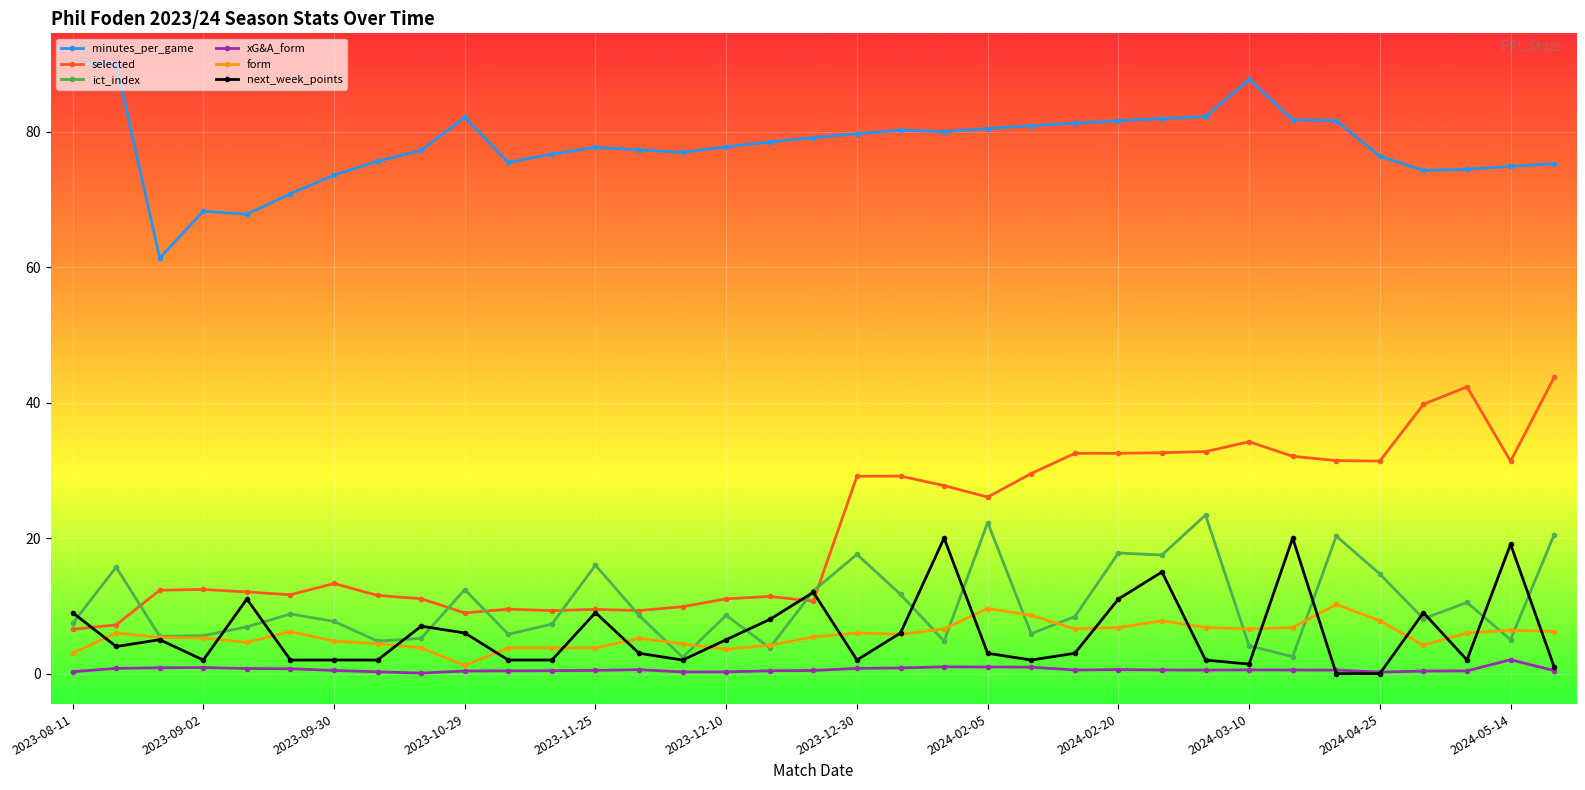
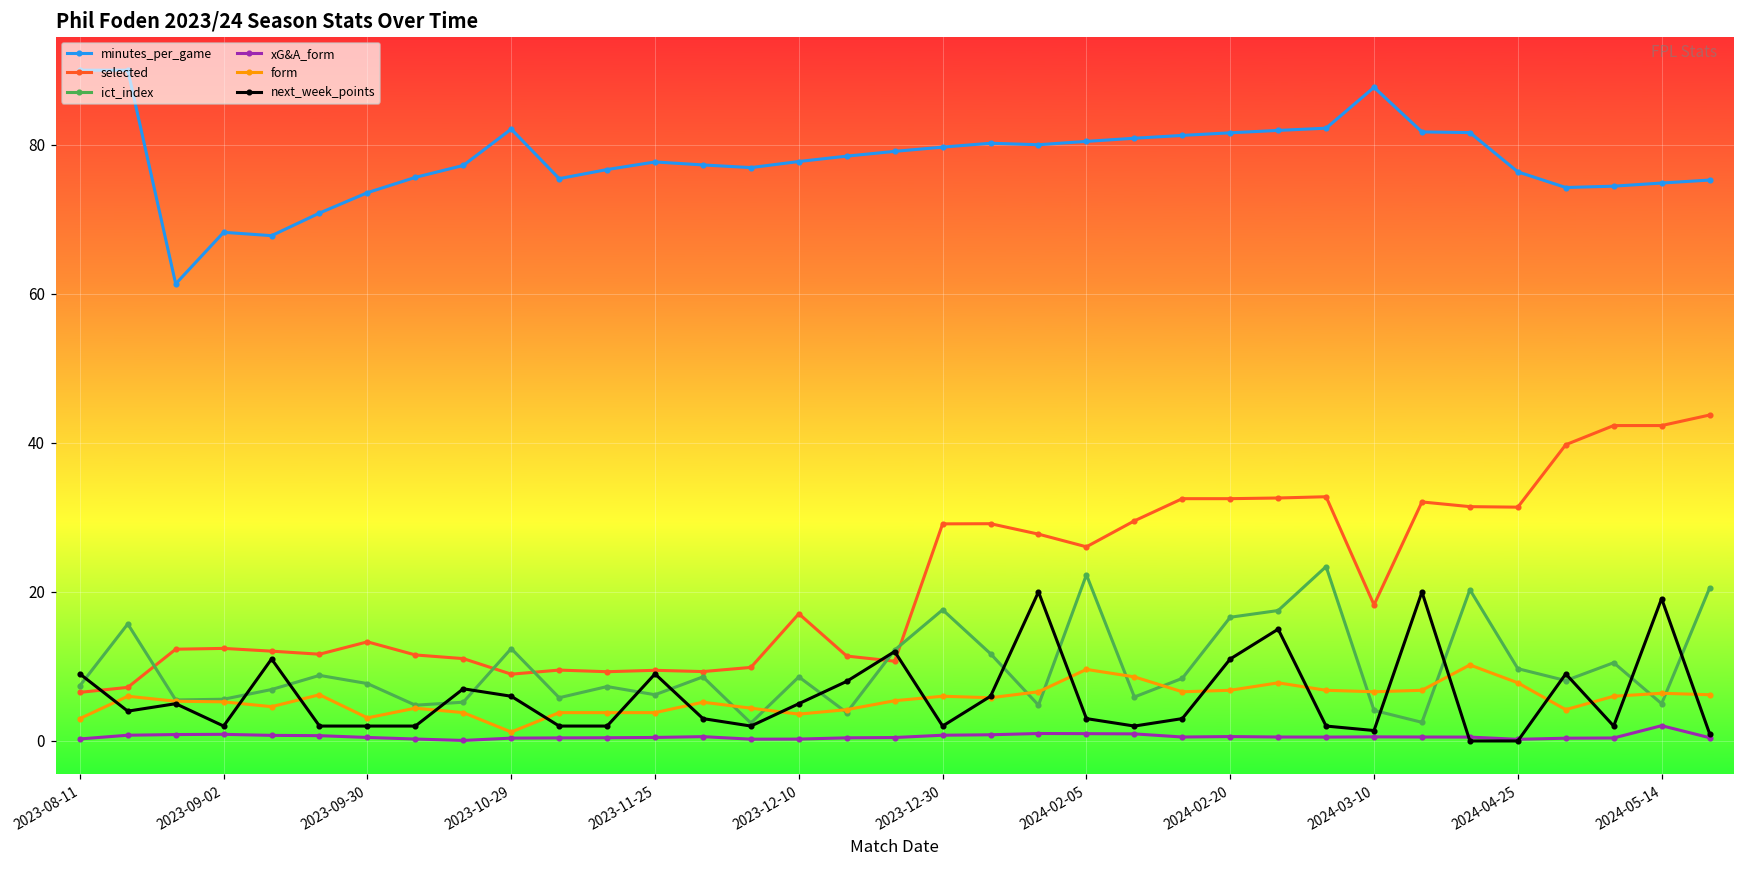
  {
    "minutes_per_game": {
      "2023-09-02": 68,
      "2023-09-30": 74,
      "2023-10-29": 82,
      "2023-11-25": 78,
      "2023-12-10": 78,
      "2023-12-30": 80,
      "2024-02-05": 80,
      "2024-02-20": 82,
      "2024-03-10": 88,
      "2024-04-25": 76,
      "2024-05-14": 75
    },
    "selected": {
      "2023-08-11": 7,
      "2023-09-02": 12,
      "2023-09-30": 13,
      "2023-10-29": 9,
      "2023-11-25": 9,
-     "2023-12-10": 11,
+     "2023-12-10": 17,
      "2023-12-30": 29,
      "2024-02-05": 26,
      "2024-02-20": 33,
-     "2024-03-10": 34,
+     "2024-03-10": 18,
      "2024-04-25": 31,
-     "2024-05-14": 31
+     "2024-05-14": 42
    },
    "ict_index": {
      "2023-08-11": 7,
      "2023-09-30": 8,
      "2023-10-29": 12,
-     "2023-11-25": 16,
+     "2023-11-25": 6,
      "2023-12-10": 9,
      "2023-12-30": 18,
      "2024-02-05": 22,
-     "2024-02-20": 18,
+     "2024-02-20": 17,
      "2024-03-10": 4,
-     "2024-04-25": 15,
+     "2024-04-25": 10,
      "2024-05-14": 5
    },
    "xG&A_form": {
      "2023-08-11": 0,
      "2023-09-02": 1,
      "2023-09-30": 0,
      "2023-10-29": 0,
      "2023-11-25": 0,
      "2023-12-10": 0,
      "2023-12-30": 1,
      "2024-02-05": 1,
      "2024-02-20": 1,
      "2024-03-10": 1,
      "2024-05-14": 2
    },
    "form": {
      "2023-08-11": 3,
-     "2023-09-30": 5,
+     "2023-09-30": 3,
      "2023-10-29": 1,
      "2023-11-25": 4,
      "2023-12-10": 4,
      "2023-12-30": 6,
      "2024-02-05": 10,
      "2024-02-20": 7,
      "2024-03-10": 7,
      "2024-04-25": 8,
      "2024-05-14": 6
    },
    "next_week_points": {
      "2023-08-11": 9,
      "2023-09-02": 2,
      "2023-09-30": 2,
      "2023-10-29": 6,
      "2023-11-25": 9,
      "2023-12-10": 5,
      "2023-12-30": 2,
      "2024-02-05": 3,
      "2024-02-20": 11,
      "2024-03-10": 1,
      "2024-05-14": 19
    }
  }
